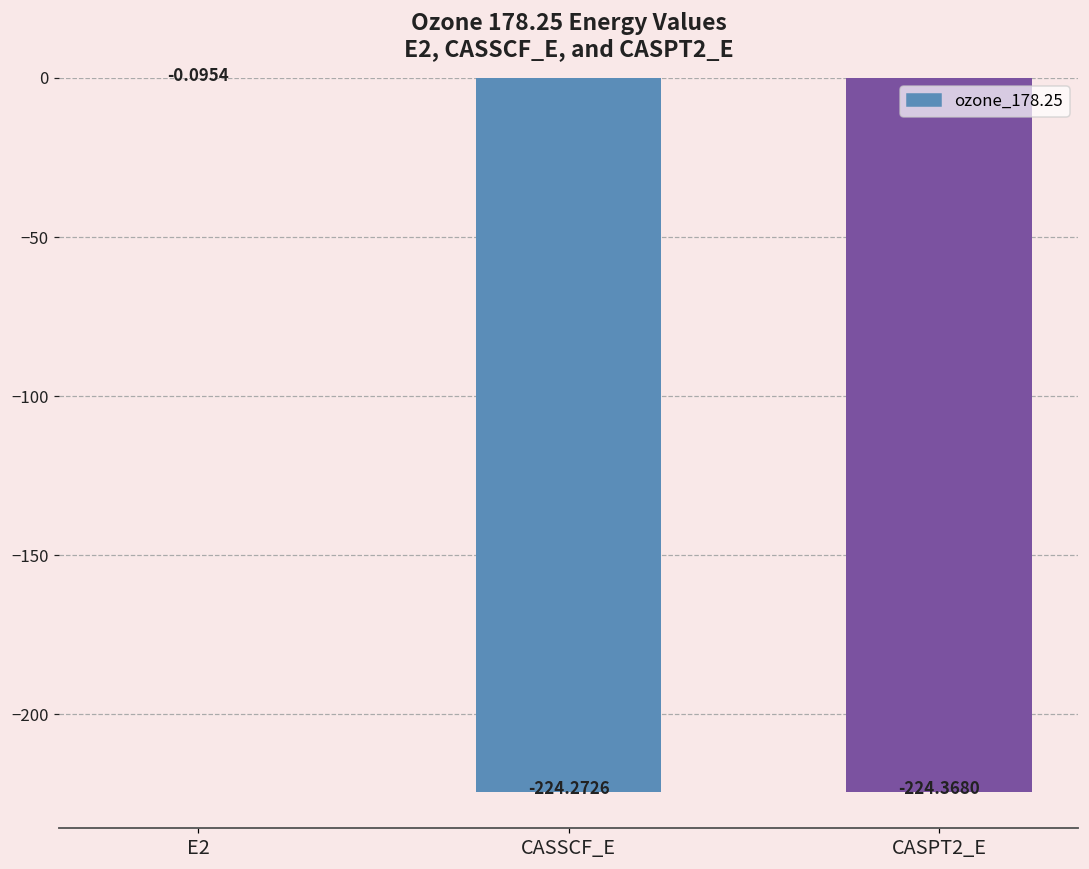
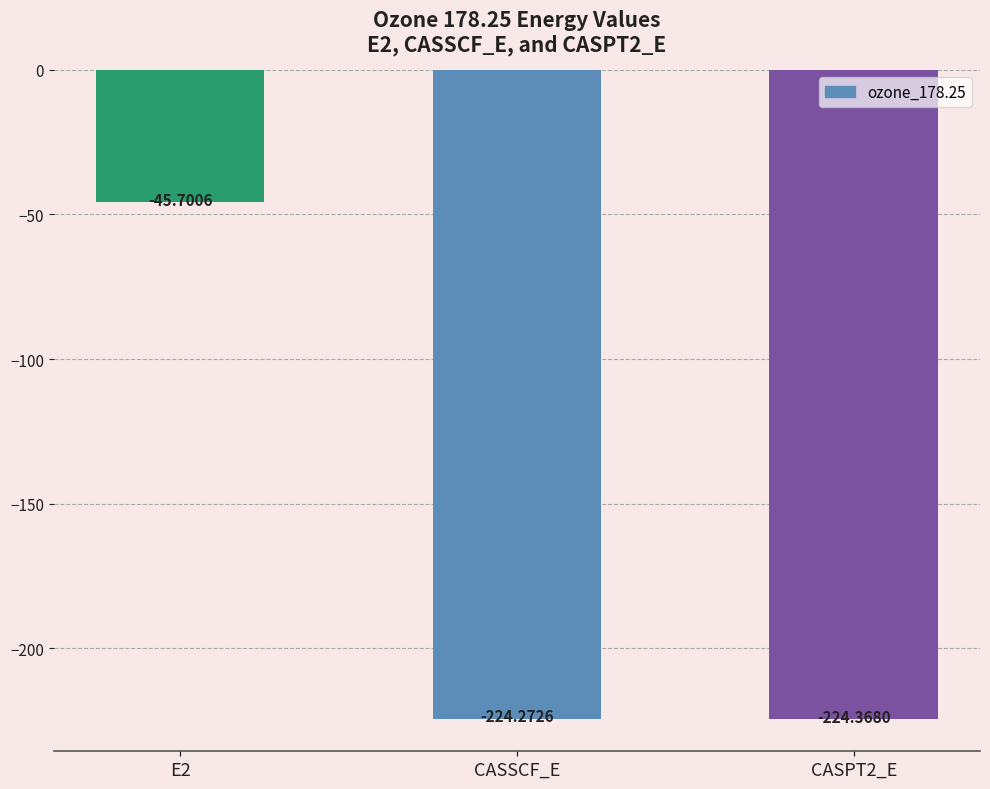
  {
-   "E2": -0.0954,
+   "E2": -45.7006,
    "CASSCF_E": -224.2726,
    "CASPT2_E": -224.3680
  }
